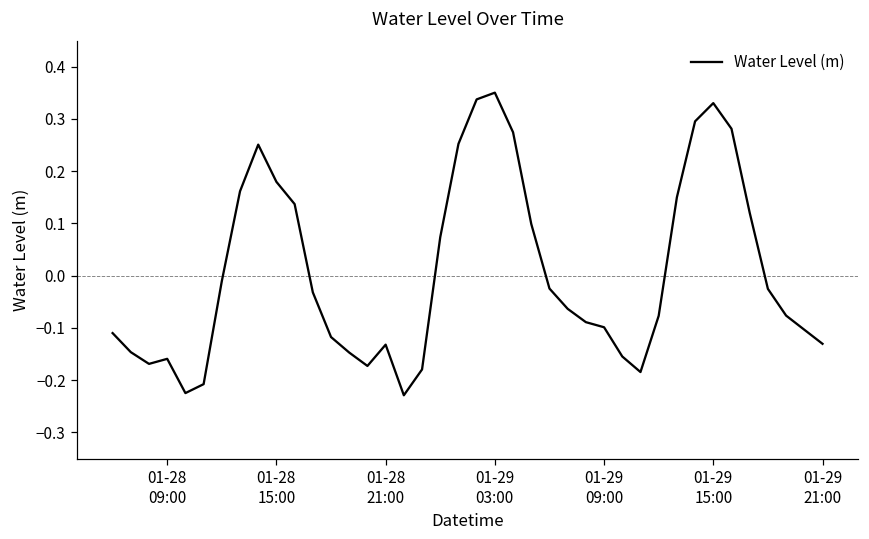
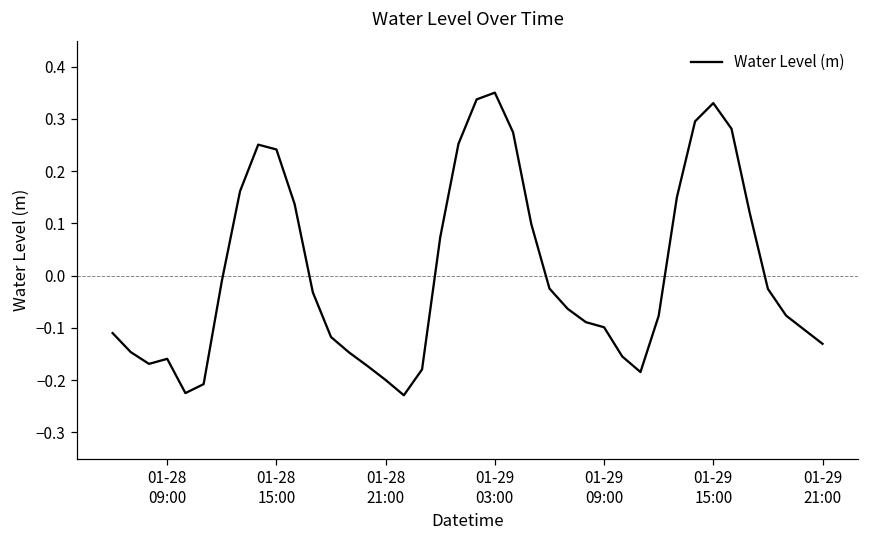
  {
    "01-28 09:00": -0.16,
-   "01-28 15:00": 0.18,
-   "01-28 21:00": -0.13,
+   "01-28 15:00": 0.24,
+   "01-28 21:00": -0.20,
    "01-29 03:00": 0.35,
    "01-29 09:00": -0.10,
    "01-29 15:00": 0.33,
    "01-29 21:00": -0.13
  }
